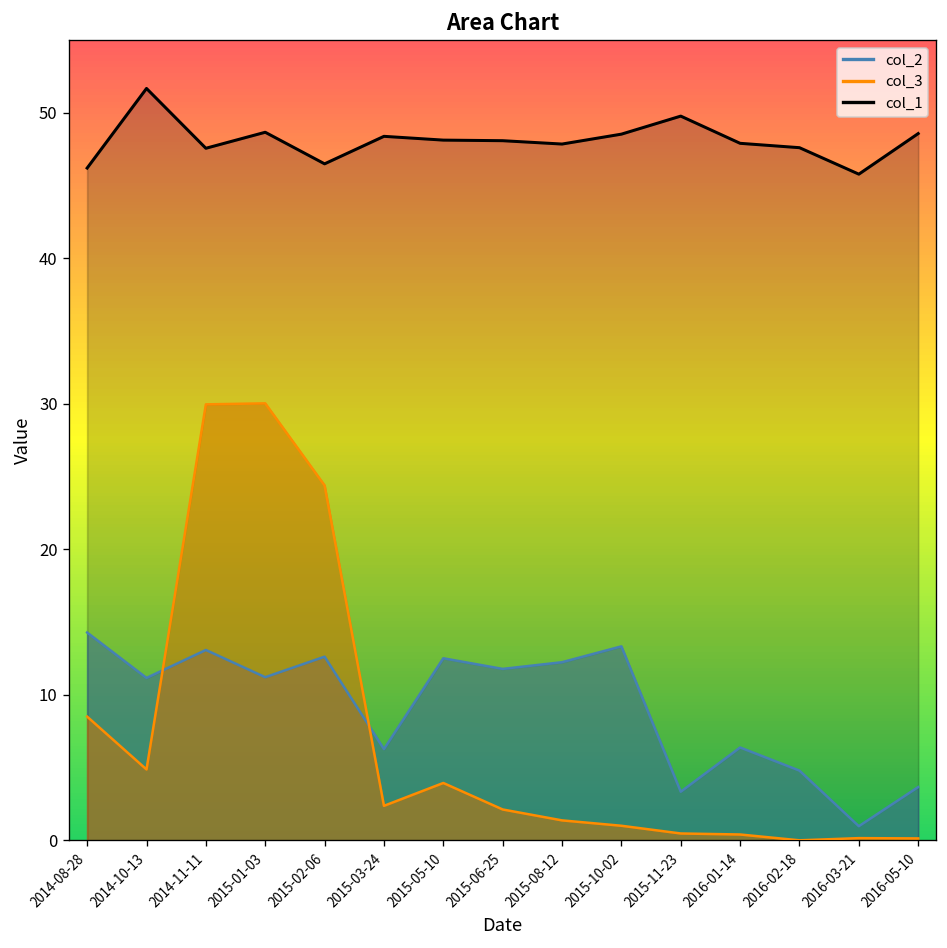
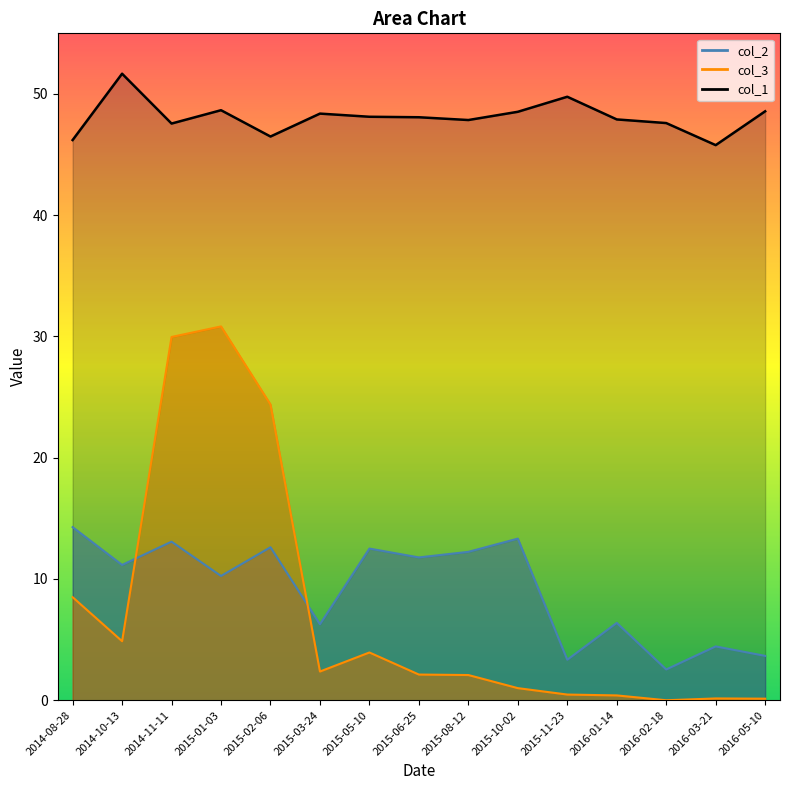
  {
    "col_2": {
      "2014-08-28": 14.3,
      "2014-10-13": 11.2,
      "2014-11-11": 13.1,
-     "2015-01-03": 11.2,
+     "2015-01-03": 10.3,
      "2015-02-06": 12.6,
      "2015-03-24": 6.3,
      "2015-05-10": 12.5,
      "2015-06-25": 11.8,
      "2015-08-12": 12.2,
      "2015-10-02": 13.3,
      "2015-11-23": 3.3,
      "2016-01-14": 6.4,
-     "2016-02-18": 4.8,
-     "2016-03-21": 1.0,
+     "2016-02-18": 2.5,
+     "2016-03-21": 4.4,
      "2016-05-10": 3.7
    },
    "col_3": {
      "2014-08-28": 8.5,
      "2014-10-13": 4.9,
      "2014-11-11": 30.0,
-     "2015-01-03": 30.0,
+     "2015-01-03": 30.8,
      "2015-02-06": 24.4,
      "2015-03-24": 2.4,
      "2015-05-10": 3.9,
      "2015-06-25": 2.1,
-     "2015-08-12": 1.4,
+     "2015-08-12": 2.1,
      "2015-10-02": 1.0,
      "2015-11-23": 0.5,
      "2016-01-14": 0.4,
      "2016-02-18": 0.0,
      "2016-03-21": 0.2,
      "2016-05-10": 0.1
    },
    "col_1": {
      "2014-08-28": 46.2,
      "2014-10-13": 51.7,
      "2014-11-11": 47.6,
      "2015-01-03": 48.7,
      "2015-02-06": 46.5,
      "2015-03-24": 48.4,
      "2015-05-10": 48.1,
      "2015-06-25": 48.1,
      "2015-08-12": 47.9,
      "2015-10-02": 48.5,
      "2015-11-23": 49.8,
      "2016-01-14": 47.9,
      "2016-02-18": 47.6,
      "2016-03-21": 45.8,
      "2016-05-10": 48.6
    }
  }
